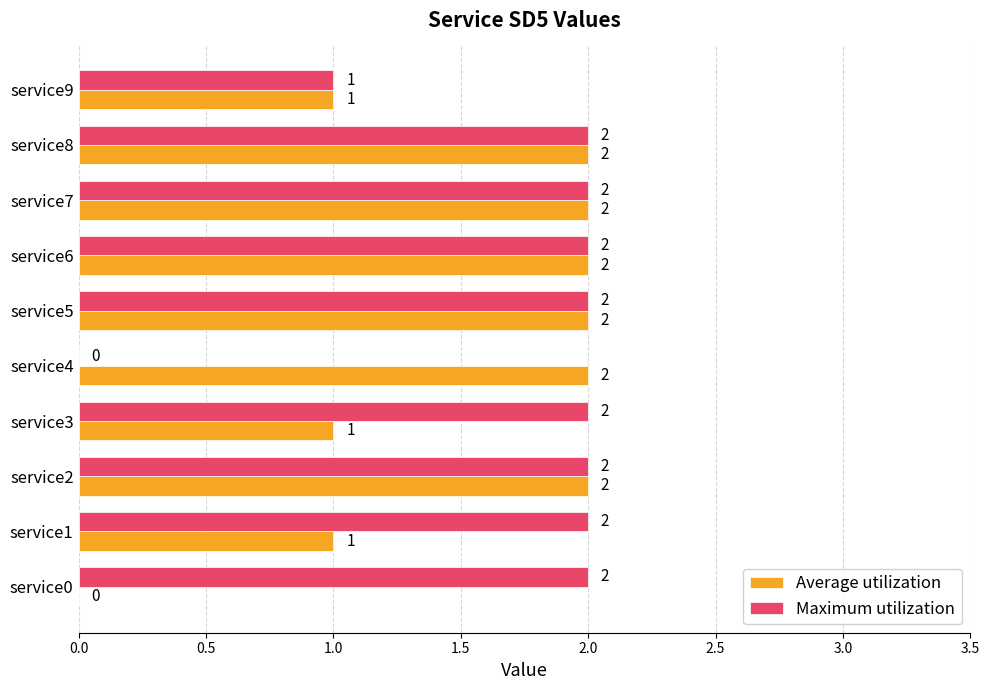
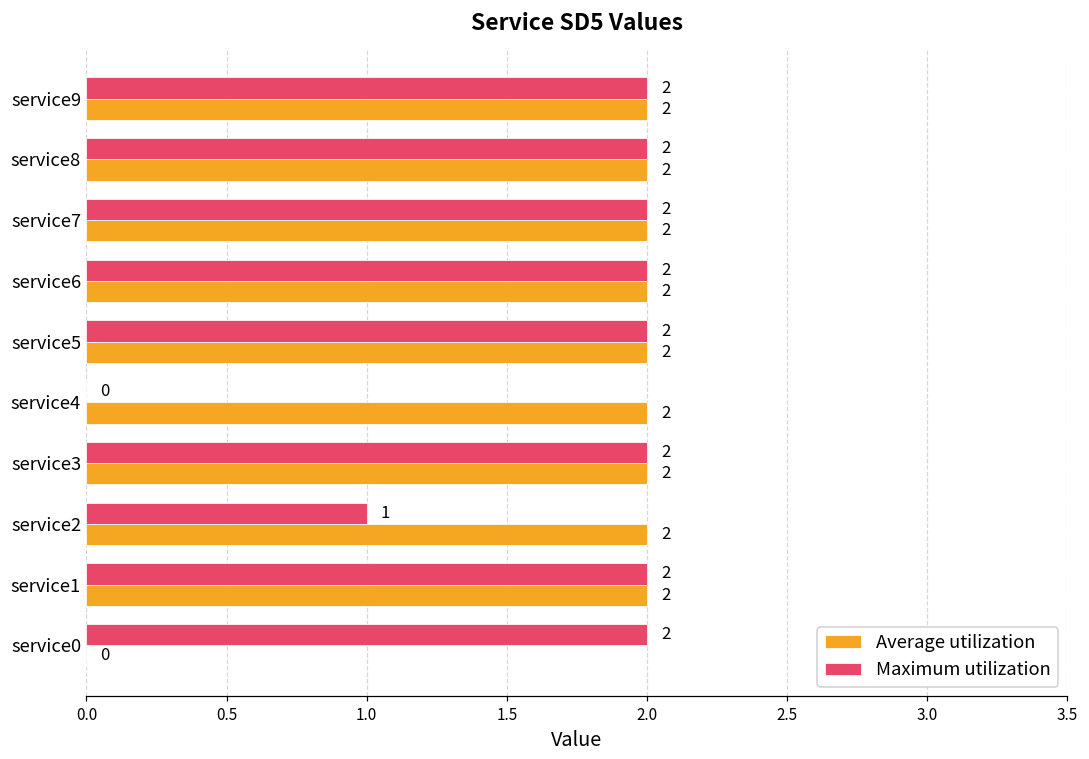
  {
    "Average utilization": {
-     "service9": 1,
+     "service9": 2,
      "service8": 2,
      "service7": 2,
      "service6": 2,
      "service5": 2,
      "service4": 2,
-     "service3": 1,
+     "service3": 2,
      "service2": 2,
-     "service1": 1,
+     "service1": 2,
      "service0": 0
    },
    "Maximum utilization": {
-     "service9": 1,
+     "service9": 2,
      "service8": 2,
      "service7": 2,
      "service6": 2,
      "service5": 2,
      "service4": 0,
      "service3": 2,
-     "service2": 2,
+     "service2": 1,
      "service1": 2,
      "service0": 2
    }
  }
